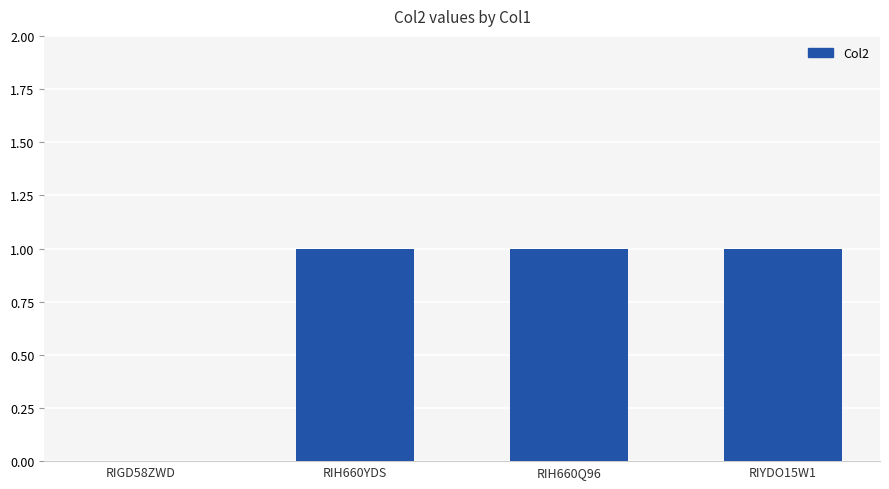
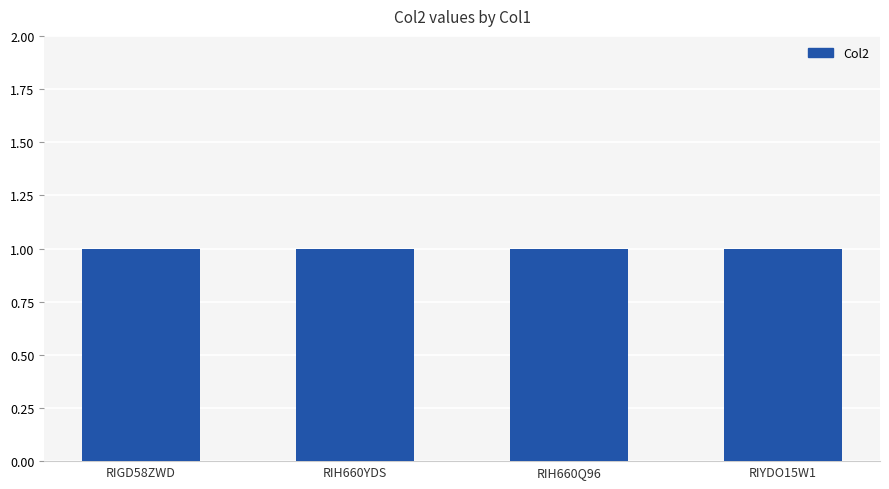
  {
-   "RIGD58ZWD": 0,
+   "RIGD58ZWD": 1,
    "RIH660YDS": 1,
    "RIH660Q96": 1,
    "RIYDO15W1": 1
  }
